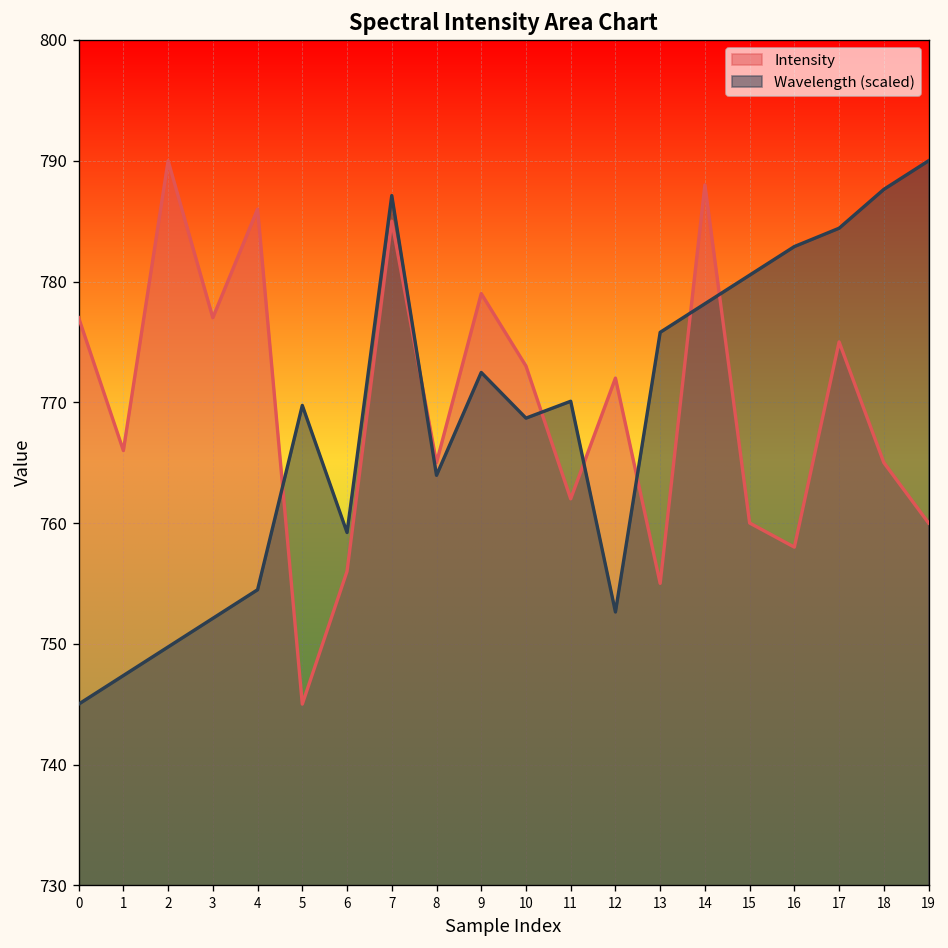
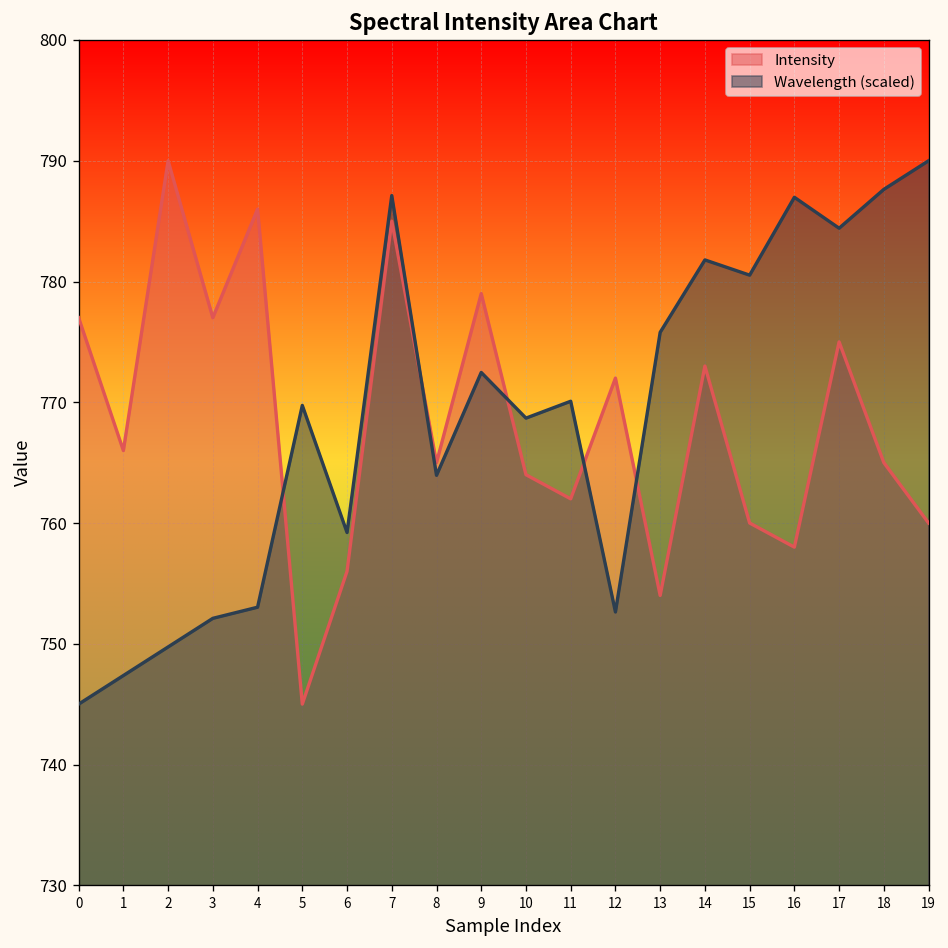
  {
    "Intensity": {
      "0": 777,
      "1": 766,
      "2": 790,
      "3": 777,
      "4": 786,
      "5": 745,
      "6": 756,
      "7": 785,
      "8": 765,
      "9": 779,
-     "10": 773,
+     "10": 764,
      "11": 762,
      "12": 772,
-     "13": 755,
-     "14": 788,
+     "13": 754,
+     "14": 773,
      "15": 760,
      "16": 758,
      "17": 775,
      "18": 765,
      "19": 760
    },
    "Wavelength (scaled)": {
      "0": 745.0,
      "1": 747.4,
      "2": 749.7,
      "3": 752.1,
-     "4": 754.5,
+     "4": 753.0,
      "5": 769.7,
      "6": 759.2,
      "7": 787.1,
      "8": 763.9,
      "9": 772.5,
      "10": 768.7,
      "11": 770.1,
      "12": 752.6,
      "13": 775.8,
-     "14": 778.2,
+     "14": 781.8,
      "15": 780.5,
-     "16": 782.9,
+     "16": 787.0,
      "17": 784.4,
      "18": 787.6,
      "19": 790.0
    }
  }
